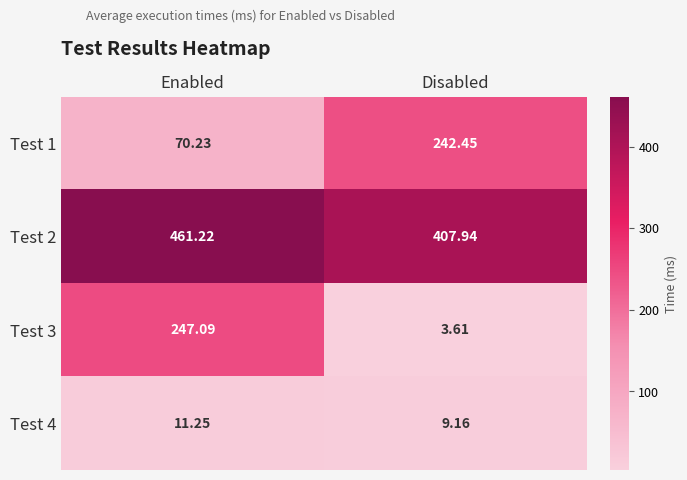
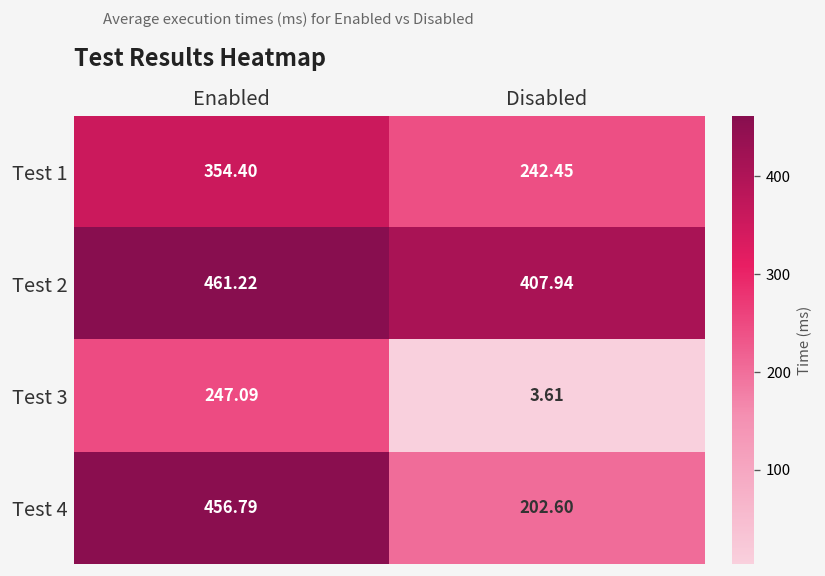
  {
    "Test 1": {
-     "Enabled": 70.23,
+     "Enabled": 354.40,
      "Disabled": 242.45
    },
    "Test 2": {
      "Enabled": 461.22,
      "Disabled": 407.94
    },
    "Test 3": {
      "Enabled": 247.09,
      "Disabled": 3.61
    },
    "Test 4": {
-     "Enabled": 11.25,
-     "Disabled": 9.16
+     "Enabled": 456.79,
+     "Disabled": 202.60
    }
  }
